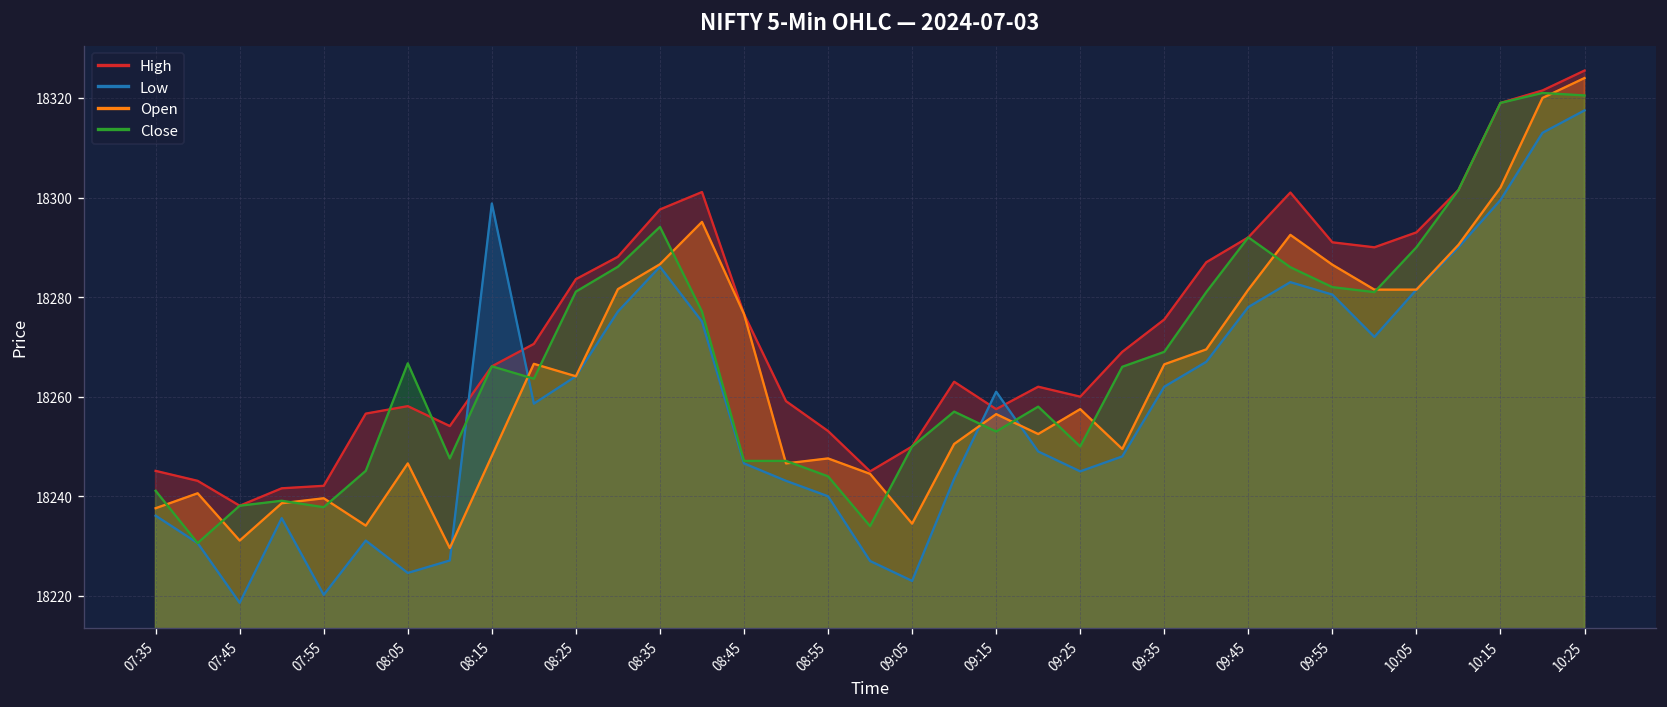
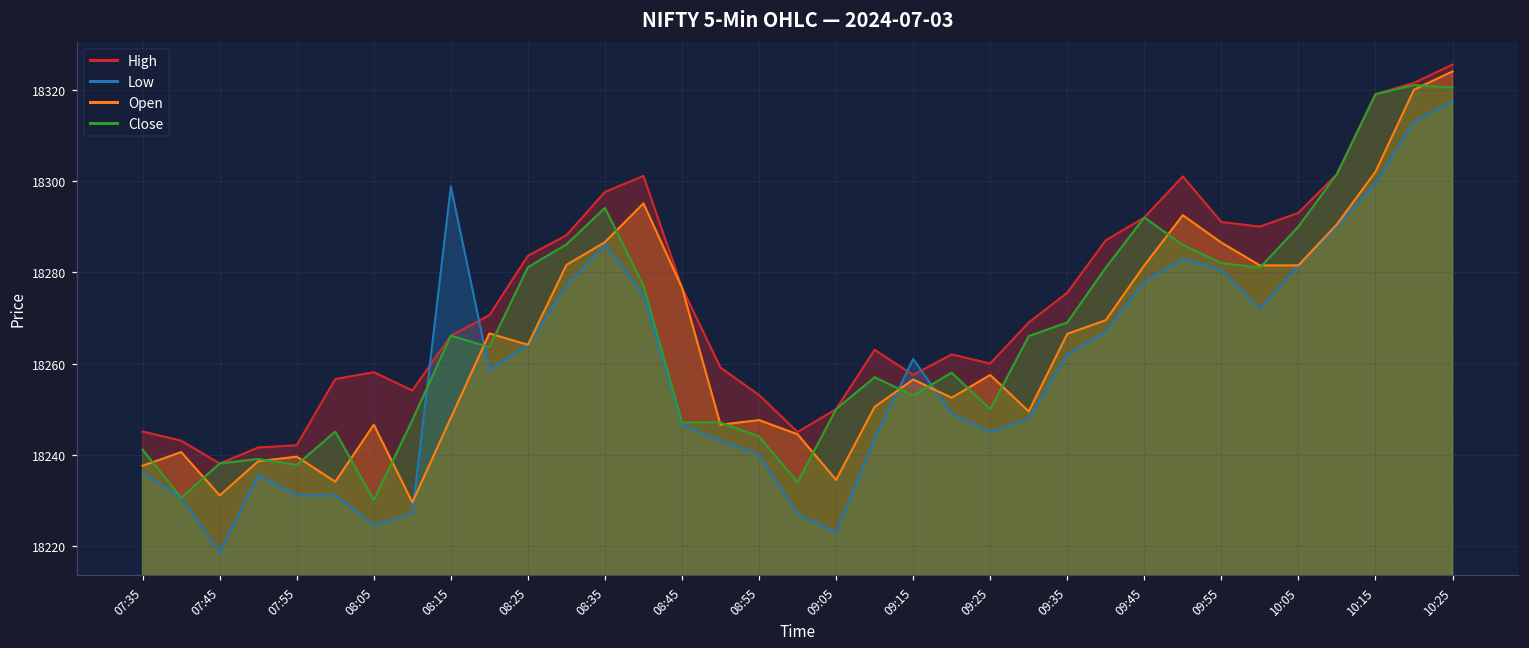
  {
    "Low": {
      "07:35": 18236,
      "07:45": 18219,
-     "07:55": 18220,
+     "07:55": 18231,
      "08:05": 18225,
      "08:15": 18299,
      "08:55": 18240,
      "09:05": 18223,
      "09:15": 18261,
      "09:25": 18245,
      "09:35": 18262,
      "09:45": 18278,
      "09:55": 18281,
      "10:15": 18300,
      "10:25": 18318
    },
    "Close": {
      "07:35": 18241,
      "07:55": 18238,
-     "08:05": 18267,
+     "08:05": 18230,
      "08:25": 18281,
      "08:35": 18294,
      "08:55": 18244,
      "09:15": 18253,
      "09:25": 18250,
      "09:35": 18269,
      "09:55": 18282,
      "10:05": 18290,
      "10:25": 18321
    }
  }
